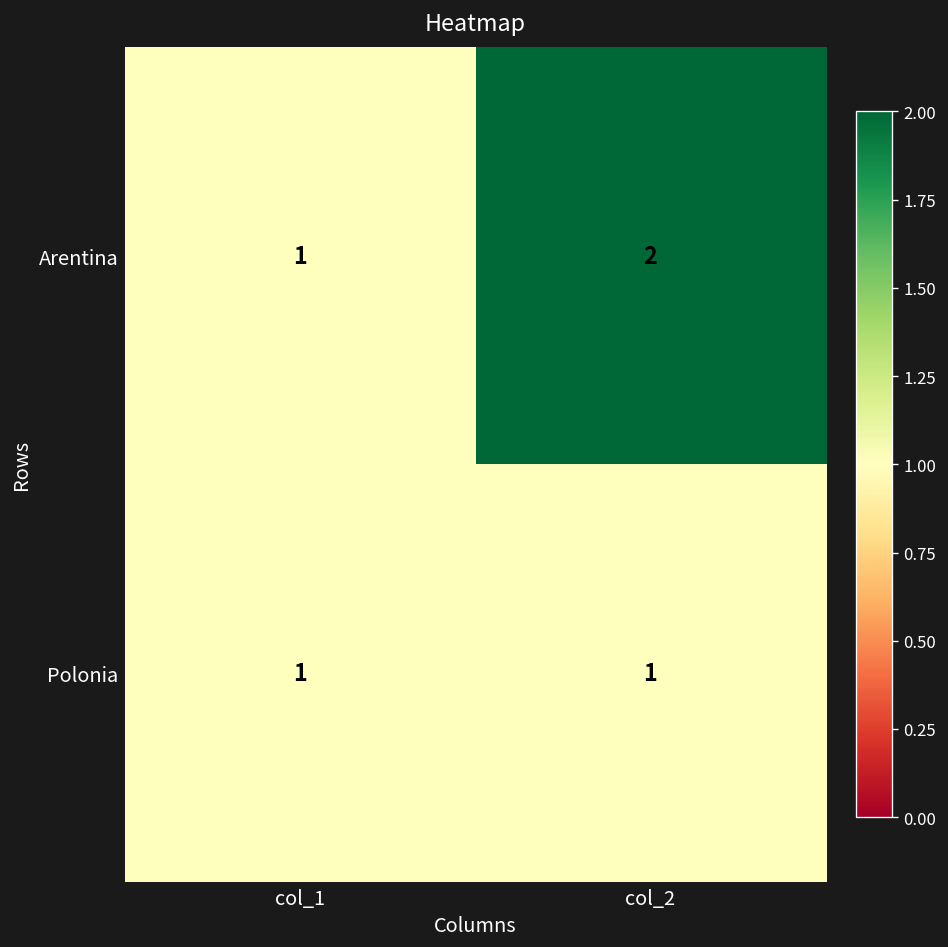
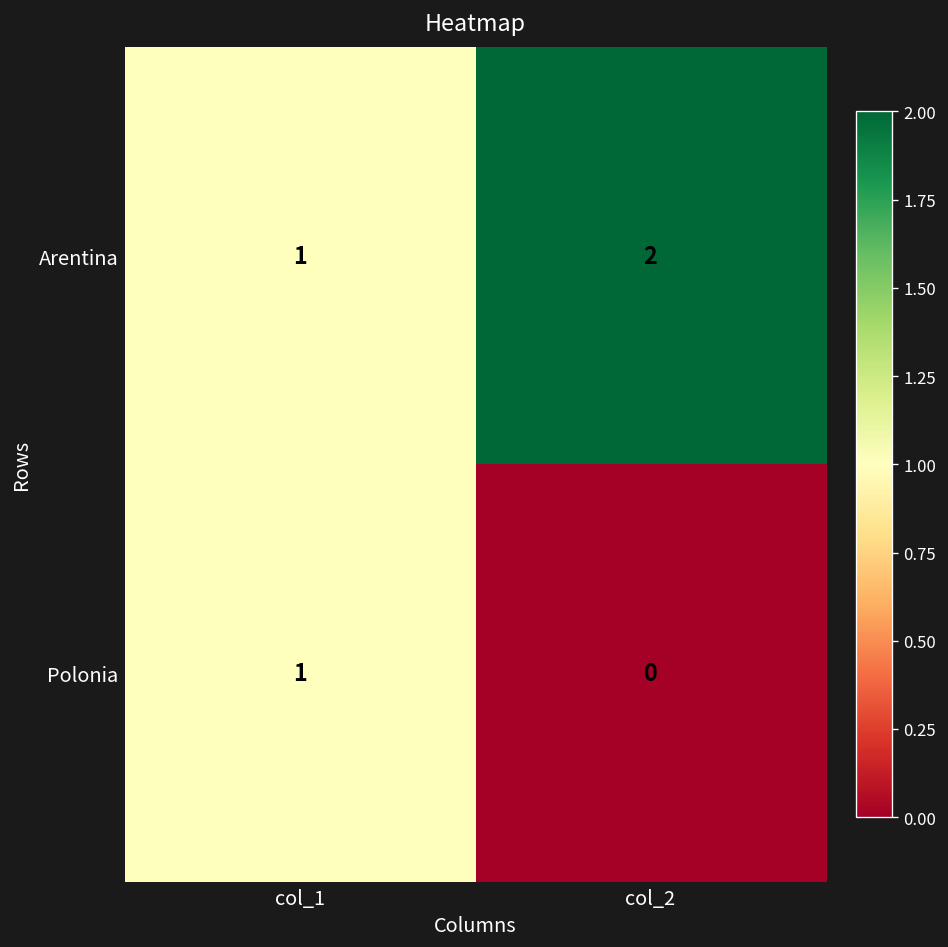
  {
    "Arentina": {
      "col_1": 1,
      "col_2": 2
    },
    "Polonia": {
      "col_1": 1,
-     "col_2": 1
+     "col_2": 0
    }
  }
